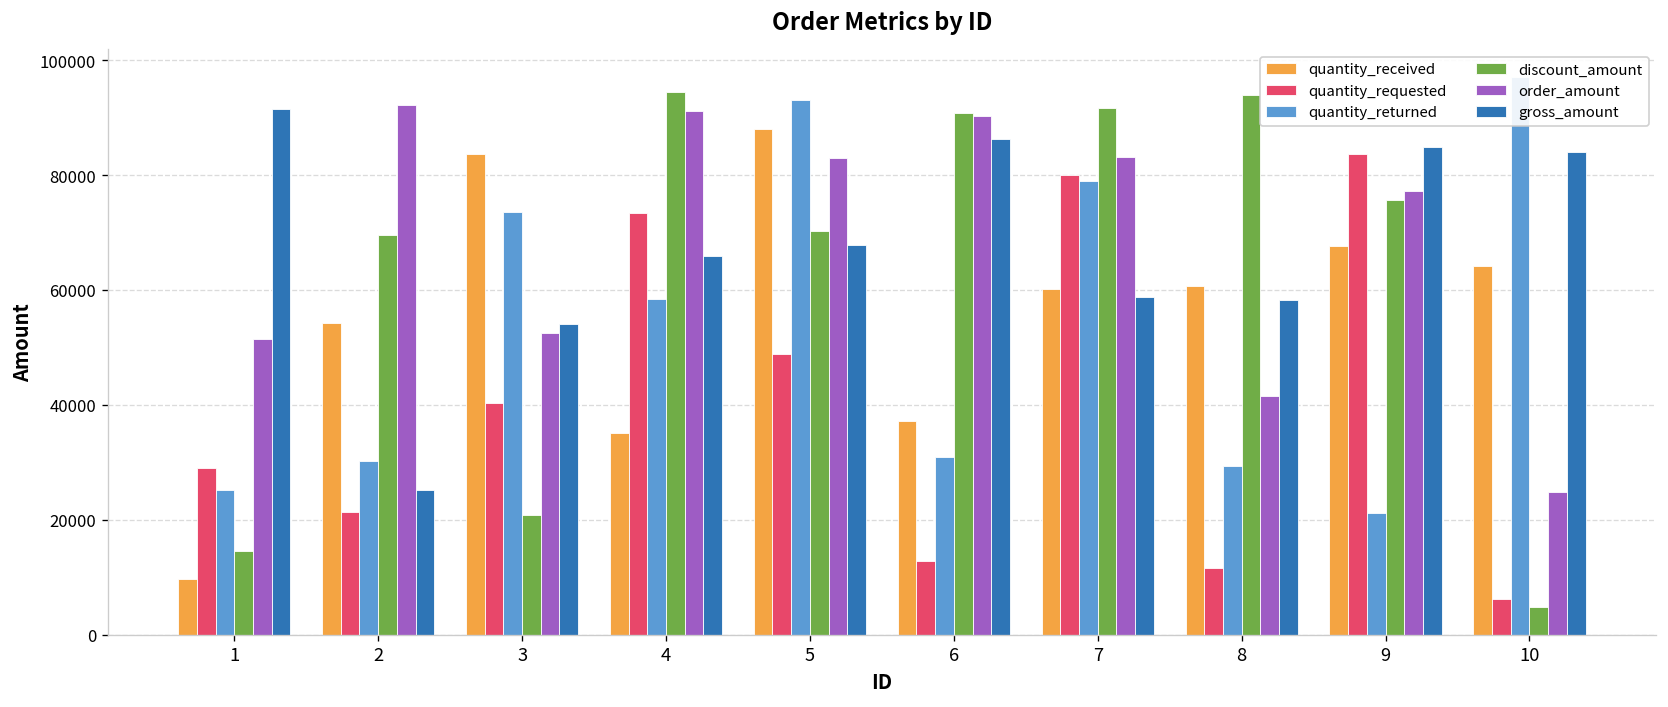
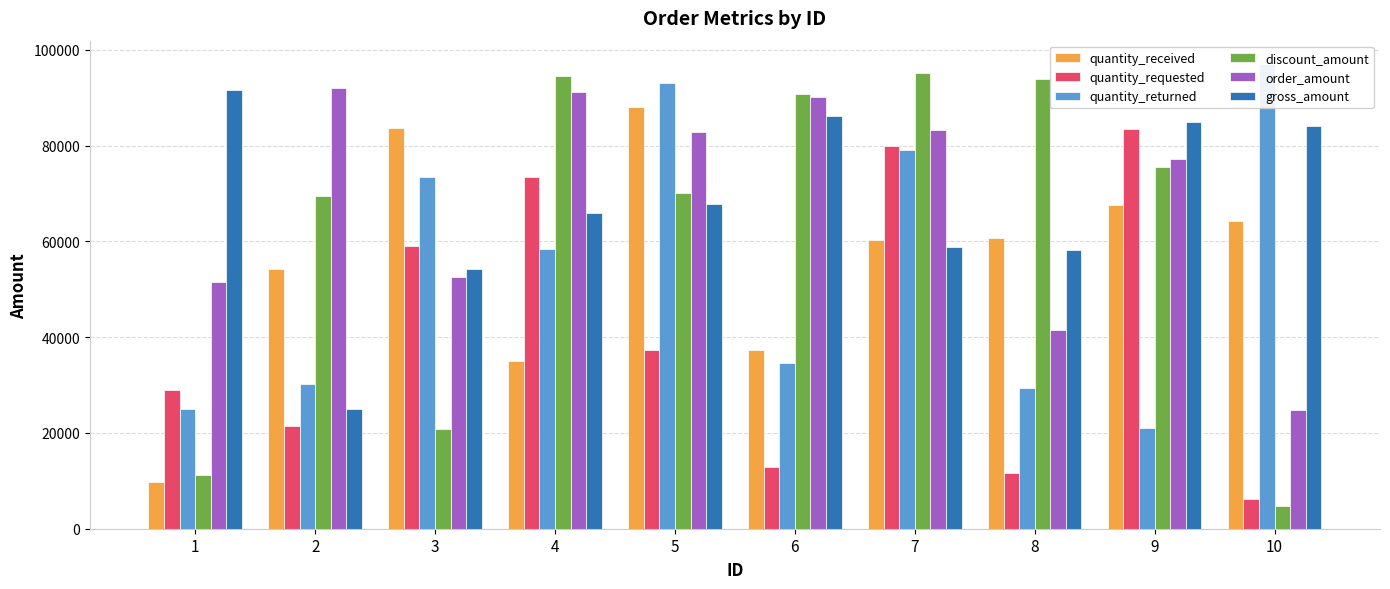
  {
    "quantity_received": {
      "1": 10000,
      "2": 54000,
      "3": 84000,
      "4": 35000,
      "5": 88000,
      "6": 37000,
      "7": 60000,
      "8": 61000,
      "9": 68000,
      "10": 64000
    },
    "quantity_requested": {
      "1": 29000,
      "2": 21000,
-     "3": 40000,
+     "3": 59000,
      "4": 73000,
-     "5": 49000,
+     "5": 37000,
      "6": 13000,
      "7": 80000,
      "8": 12000,
      "9": 84000,
      "10": 6000
    },
    "quantity_returned": {
      "1": 25000,
      "2": 30000,
      "3": 74000,
      "4": 58000,
      "5": 93000,
-     "6": 31000,
+     "6": 35000,
      "7": 79000,
      "8": 29000,
      "9": 21000
    },
    "discount_amount": {
-     "1": 14000,
+     "1": 11000,
      "2": 70000,
      "3": 21000,
      "4": 94000,
      "5": 70000,
      "6": 91000,
-     "7": 92000,
+     "7": 95000,
      "8": 94000,
      "9": 76000,
      "10": 5000
    },
    "order_amount": {
      "1": 51000,
      "2": 92000,
      "3": 52000,
      "4": 91000,
      "5": 83000,
      "6": 90000,
      "7": 83000,
      "8": 42000,
      "9": 77000,
      "10": 25000
    },
    "gross_amount": {
      "1": 92000,
      "2": 25000,
      "3": 54000,
      "4": 66000,
      "5": 68000,
      "6": 86000,
      "7": 59000,
      "8": 58000,
      "9": 85000,
      "10": 84000
    }
  }
